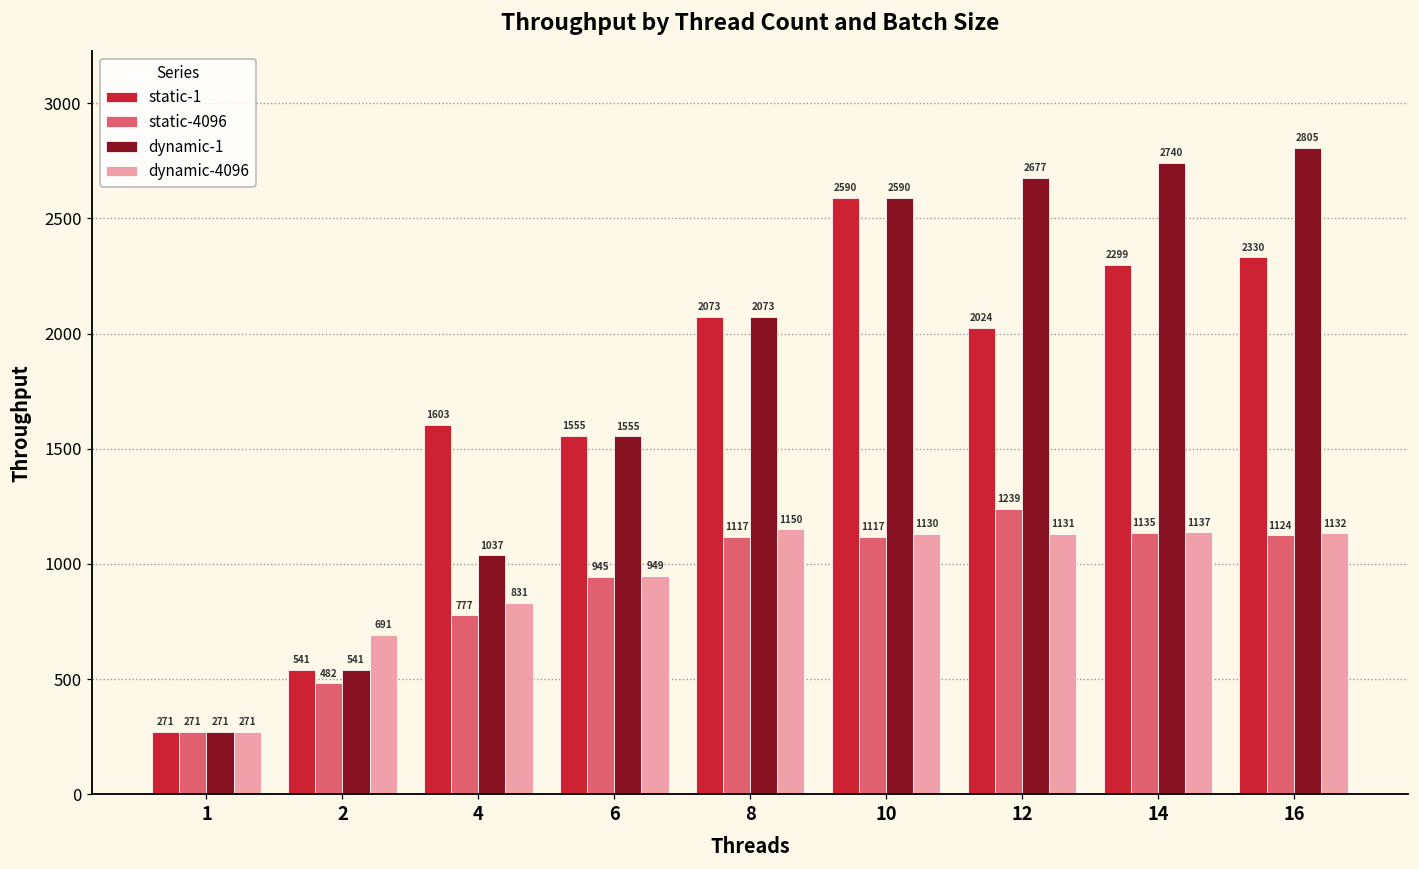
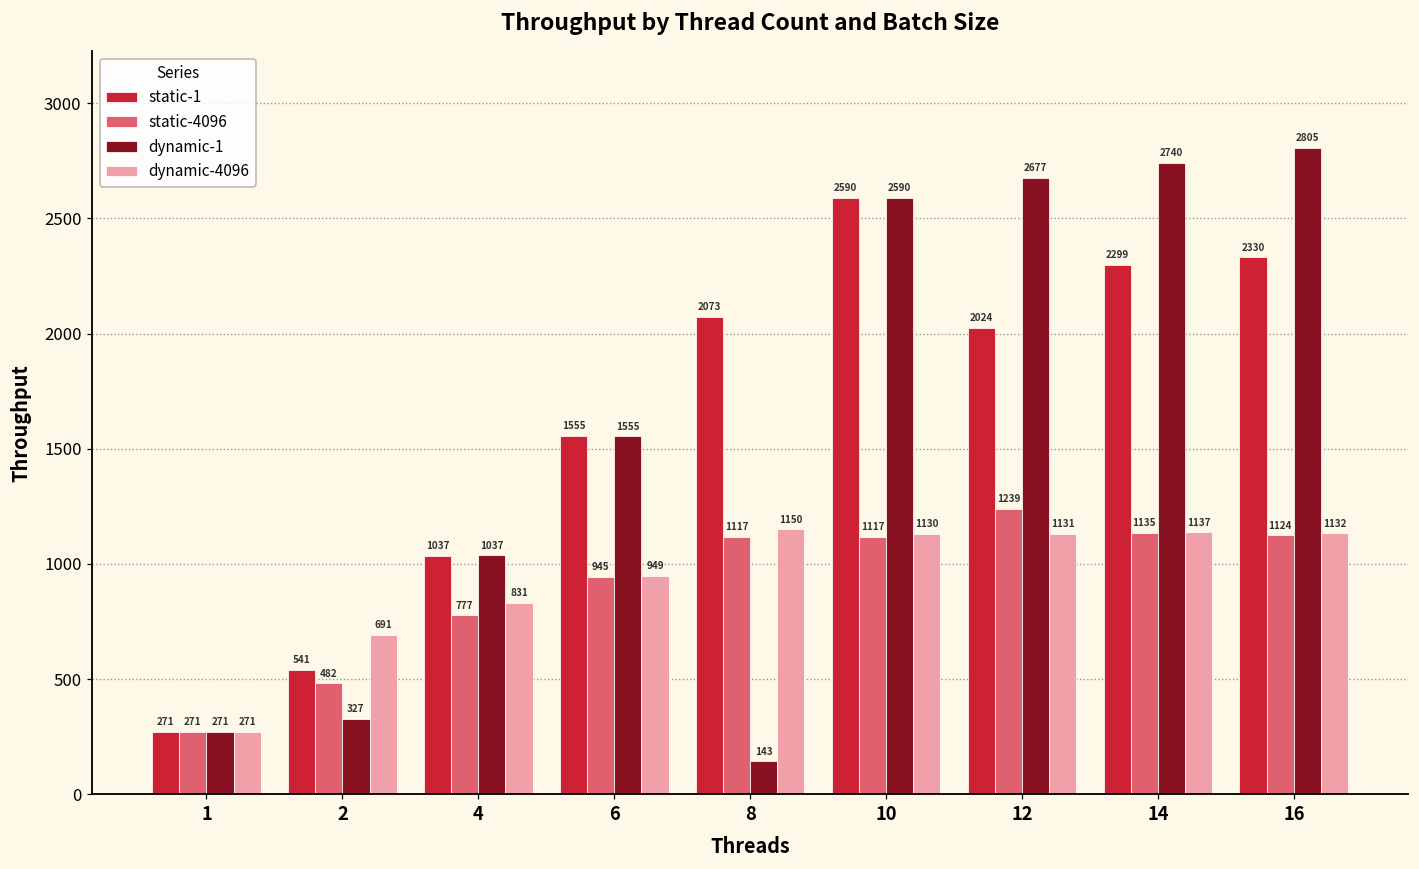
  {
    "static-1": {
      "1": 271,
      "2": 541,
-     "4": 1603,
+     "4": 1037,
      "6": 1555,
      "8": 2073,
      "10": 2590,
      "12": 2024,
      "14": 2299,
      "16": 2330
    },
    "static-4096": {
      "1": 271,
      "2": 482,
      "4": 777,
      "6": 945,
      "8": 1117,
      "10": 1117,
      "12": 1239,
      "14": 1135,
      "16": 1124
    },
    "dynamic-1": {
      "1": 271,
-     "2": 541,
+     "2": 327,
      "4": 1037,
      "6": 1555,
-     "8": 2073,
+     "8": 143,
      "10": 2590,
      "12": 2677,
      "14": 2740,
      "16": 2805
    },
    "dynamic-4096": {
      "1": 271,
      "2": 691,
      "4": 831,
      "6": 949,
      "8": 1150,
      "10": 1130,
      "12": 1131,
      "14": 1137,
      "16": 1132
    }
  }
